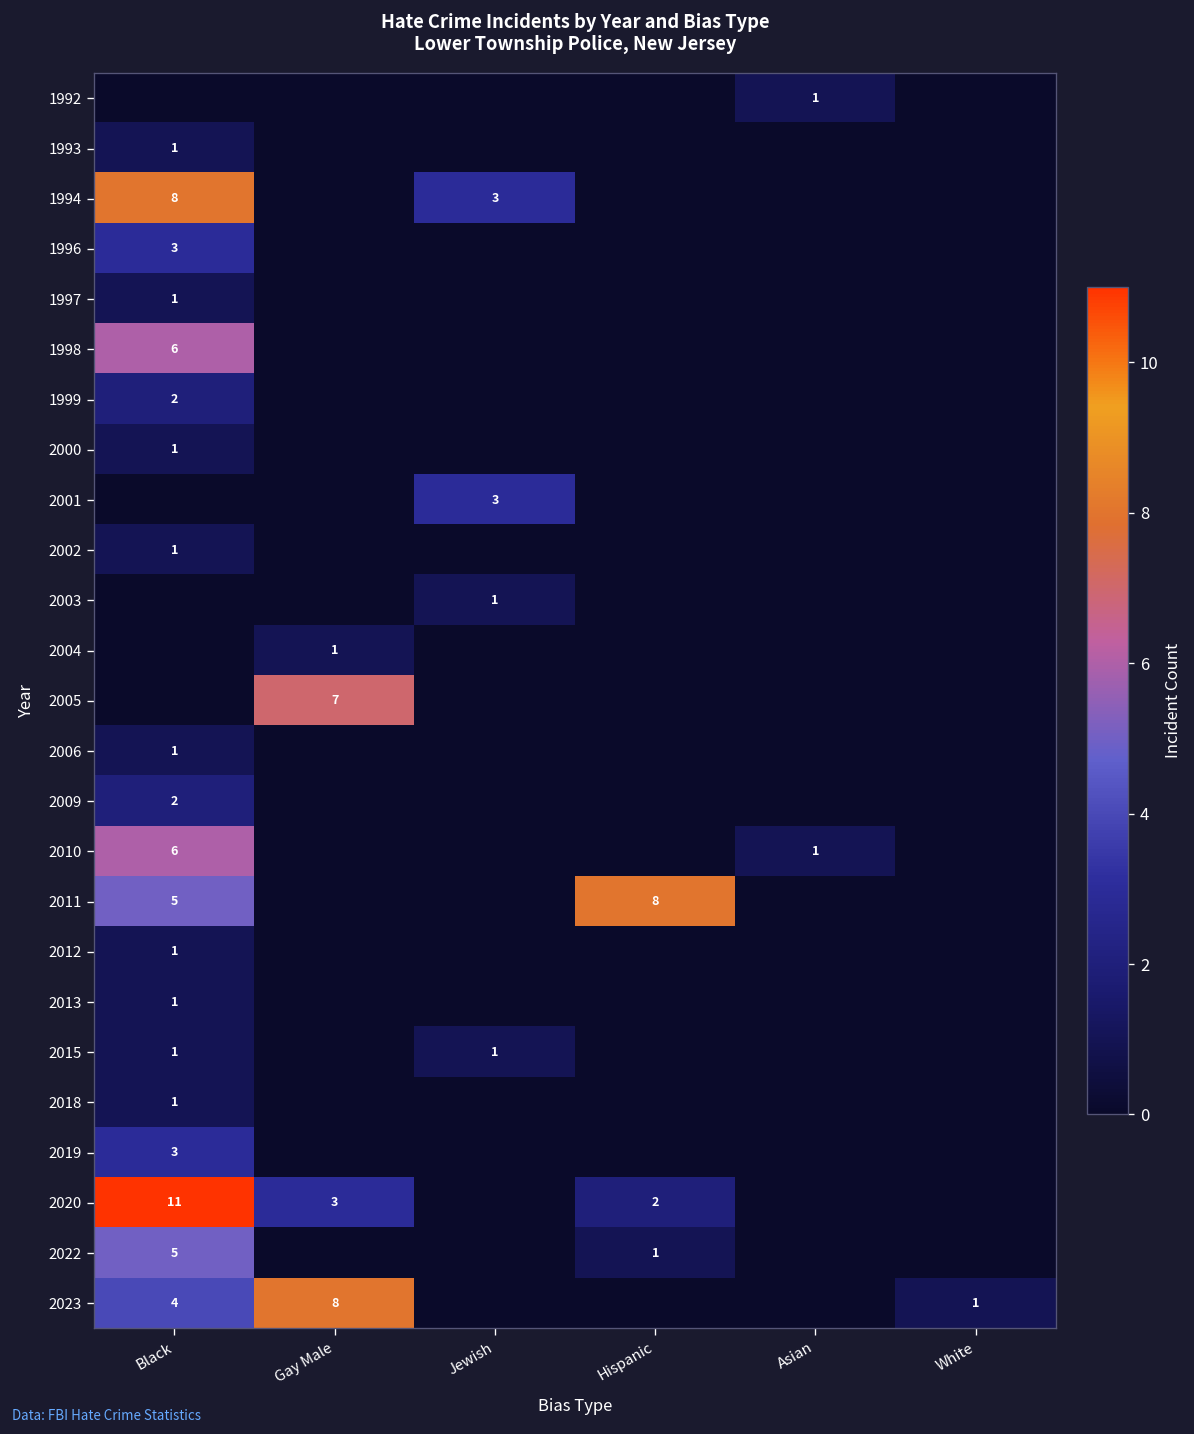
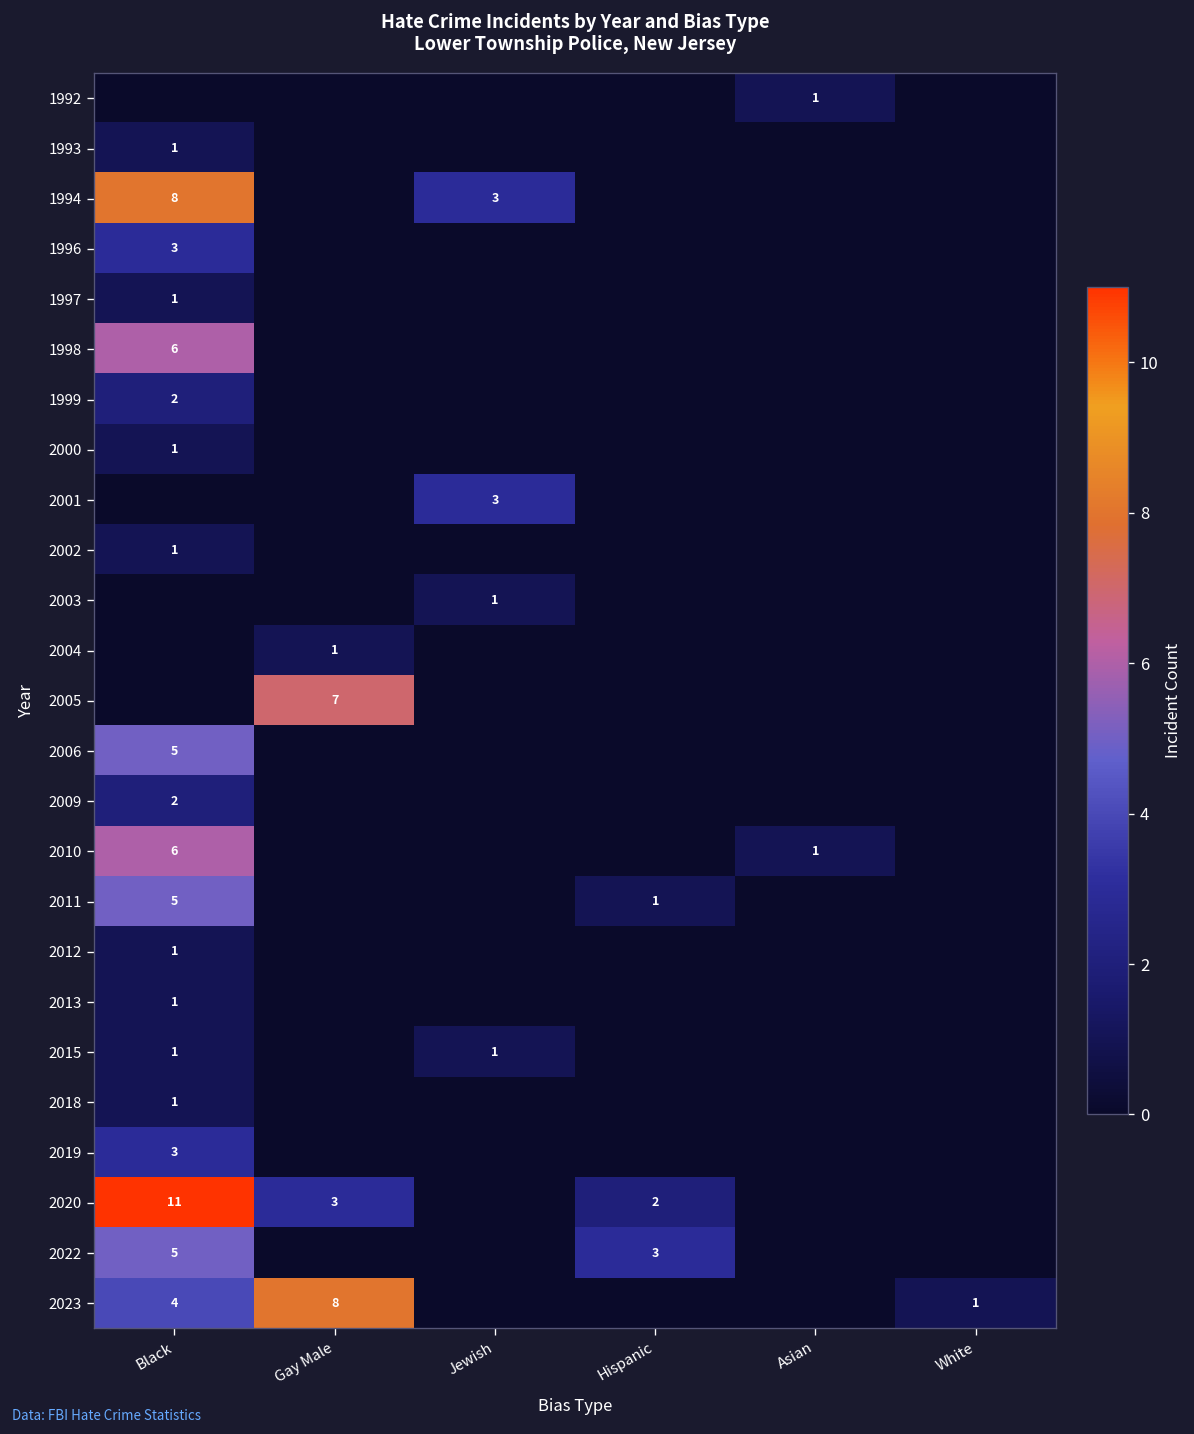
  {
    "1992": {
      "Asian": 1
    },
    "1993": {
      "Black": 1
    },
    "1994": {
      "Black": 8,
      "Jewish": 3
    },
    "1996": {
      "Black": 3
    },
    "1997": {
      "Black": 1
    },
    "1998": {
      "Black": 6
    },
    "1999": {
      "Black": 2
    },
    "2000": {
      "Black": 1
    },
    "2001": {
      "Jewish": 3
    },
    "2002": {
      "Black": 1
    },
    "2003": {
      "Jewish": 1
    },
    "2004": {
      "Gay Male": 1
    },
    "2005": {
      "Gay Male": 7
    },
    "2006": {
-     "Black": 1
+     "Black": 5
    },
    "2009": {
      "Black": 2
    },
    "2010": {
      "Black": 6,
      "Asian": 1
    },
    "2011": {
      "Black": 5,
-     "Hispanic": 8
+     "Hispanic": 1
    },
    "2012": {
      "Black": 1
    },
    "2013": {
      "Black": 1
    },
    "2015": {
      "Black": 1,
      "Jewish": 1
    },
    "2018": {
      "Black": 1
    },
    "2019": {
      "Black": 3
    },
    "2020": {
      "Black": 11,
      "Gay Male": 3,
      "Hispanic": 2
    },
    "2022": {
      "Black": 5,
-     "Hispanic": 1
+     "Hispanic": 3
    },
    "2023": {
      "Black": 4,
      "Gay Male": 8,
      "White": 1
    }
  }
